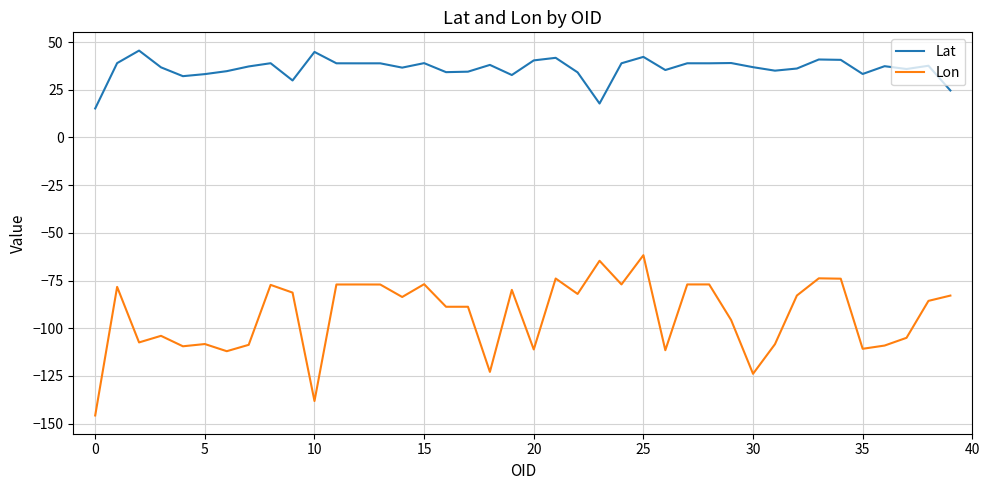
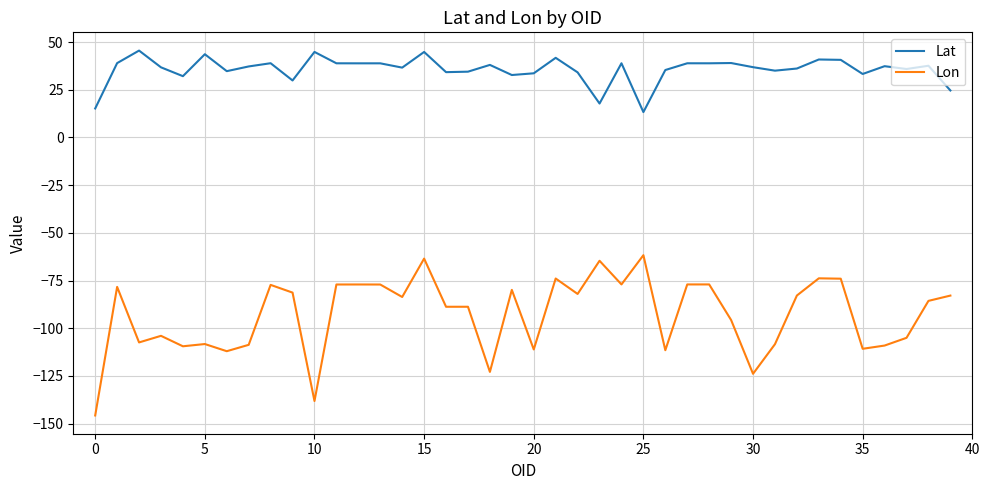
  {
    "Lat": {
      "0": 15,
-     "5": 33,
+     "5": 44,
      "10": 45,
-     "15": 39,
-     "20": 40,
-     "25": 42,
+     "15": 45,
+     "20": 34,
+     "25": 13,
      "30": 37,
      "35": 33
    },
    "Lon": {
      "0": -146,
      "5": -108,
      "10": -138,
-     "15": -77,
+     "15": -63,
      "20": -111,
      "25": -62,
      "30": -124,
      "35": -111
    }
  }
